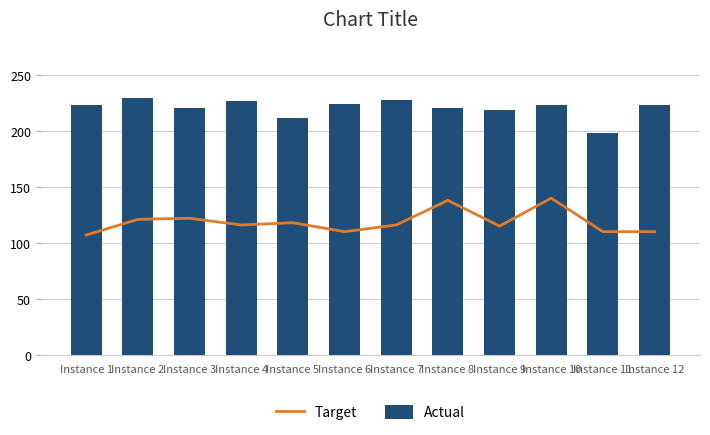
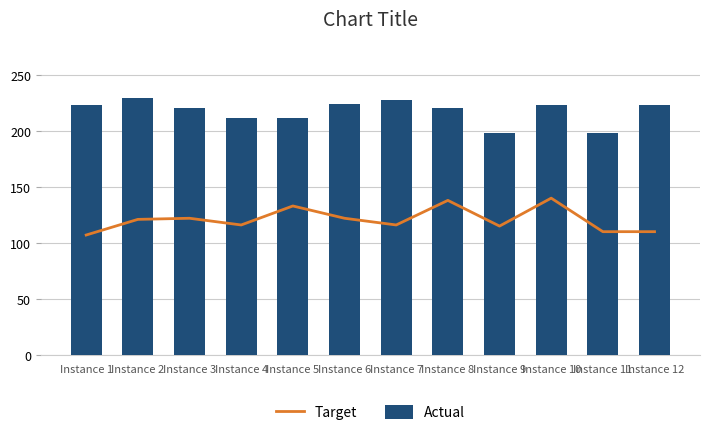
  {
    "Target": {
      "Instance 1": 107,
      "Instance 2": 121,
      "Instance 3": 122,
      "Instance 4": 116,
-     "Instance 5": 118,
-     "Instance 6": 110,
+     "Instance 5": 133,
+     "Instance 6": 122,
      "Instance 7": 116,
      "Instance 8": 138,
      "Instance 9": 115,
      "Instance 10": 140,
      "Instance 11": 110,
      "Instance 12": 110
    },
    "Actual": {
      "Instance 1": 223,
      "Instance 2": 230,
      "Instance 3": 221,
-     "Instance 4": 227,
+     "Instance 4": 212,
      "Instance 5": 212,
      "Instance 6": 224,
      "Instance 7": 228,
      "Instance 8": 221,
-     "Instance 9": 219,
+     "Instance 9": 198,
      "Instance 10": 223,
      "Instance 11": 198,
      "Instance 12": 223
    }
  }
